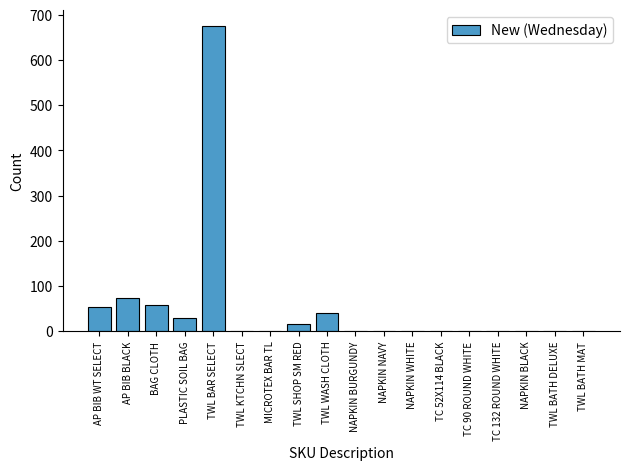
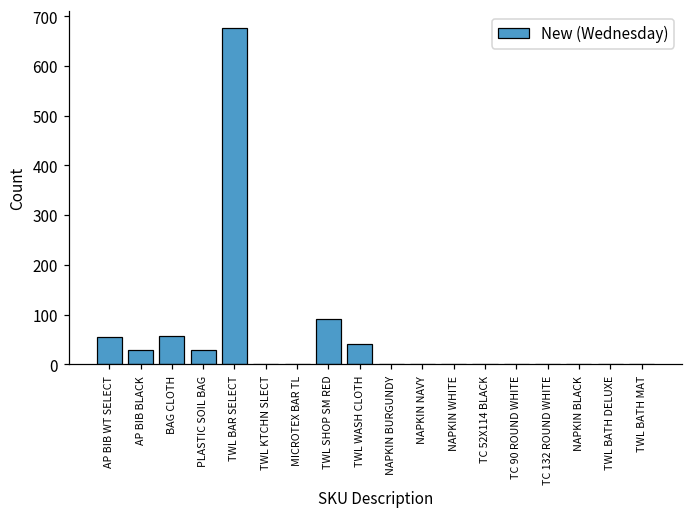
  {
    "AP BIB WT SELECT": 50,
-   "AP BIB BLACK": 70,
+   "AP BIB BLACK": 30,
    "BAG CLOTH": 60,
    "PLASTIC SOIL BAG": 30,
    "TWL BAR SELECT": 680,
    "TWL KTCHN SLECT": 0,
    "MICROTEX BAR TL": 0,
-   "TWL SHOP SM RED": 20,
+   "TWL SHOP SM RED": 90,
    "TWL WASH CLOTH": 40,
    "NAPKIN BURGUNDY": 0,
    "NAPKIN NAVY": 0,
    "NAPKIN WHITE": 0,
    "TC 52X114 BLACK": 0,
    "TC 90 ROUND WHITE": 0,
    "TC 132 ROUND WHITE": 0,
    "NAPKIN BLACK": 0,
    "TWL BATH DELUXE": 0,
    "TWL BATH MAT": 0
  }
